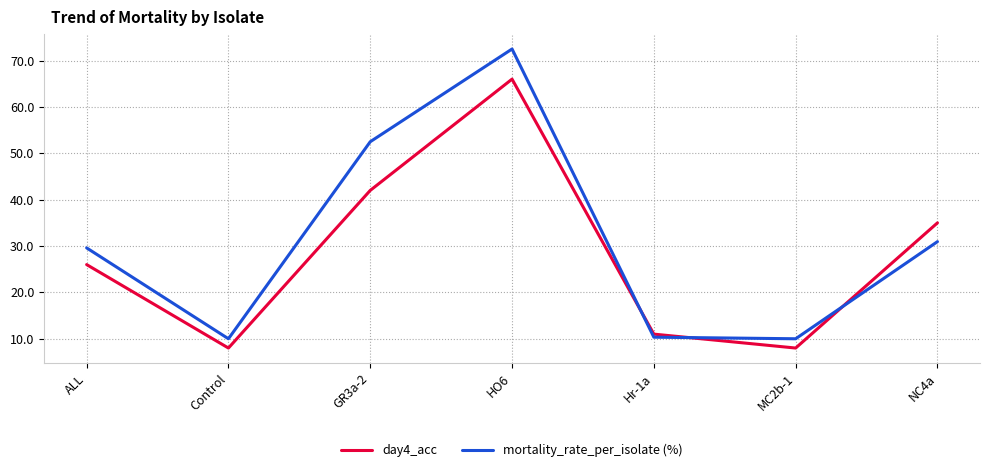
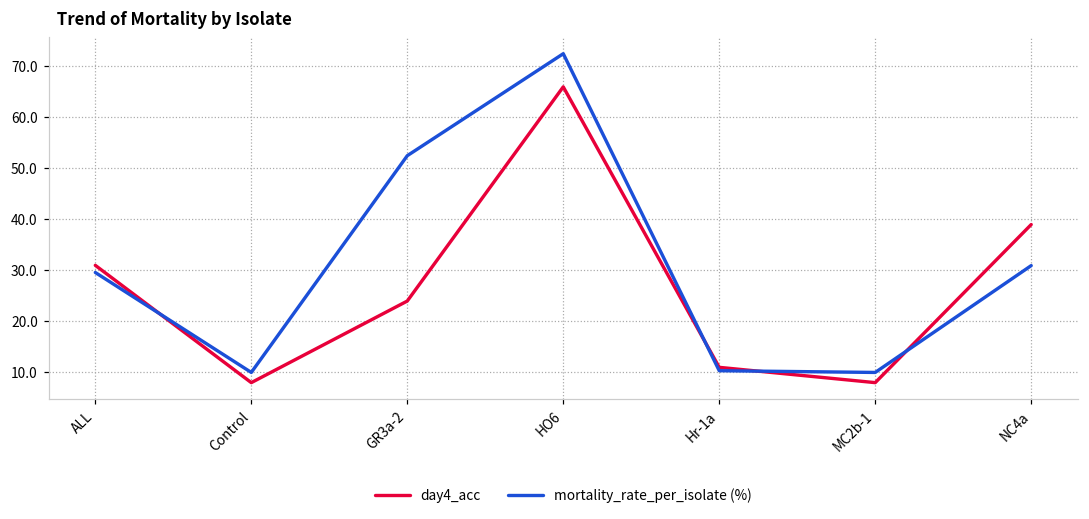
  {
    "day4_acc": {
-     "ALL": 26,
+     "ALL": 31,
      "Control": 8,
-     "GR3a-2": 42,
+     "GR3a-2": 24,
      "HO6": 66,
      "Hr-1a": 11,
      "MC2b-1": 8,
-     "NC4a": 35
+     "NC4a": 39
    },
    "mortality_rate_per_isolate (%)": {
      "ALL": 30,
      "Control": 10,
      "GR3a-2": 53,
      "HO6": 73,
      "Hr-1a": 10,
      "MC2b-1": 10,
      "NC4a": 31
    }
  }
